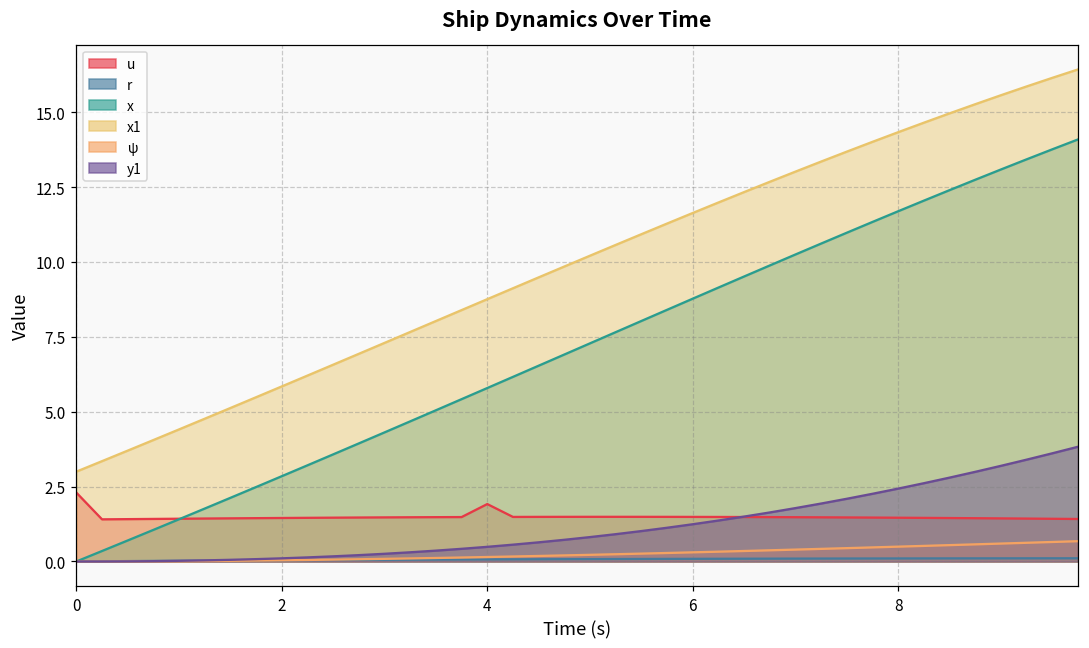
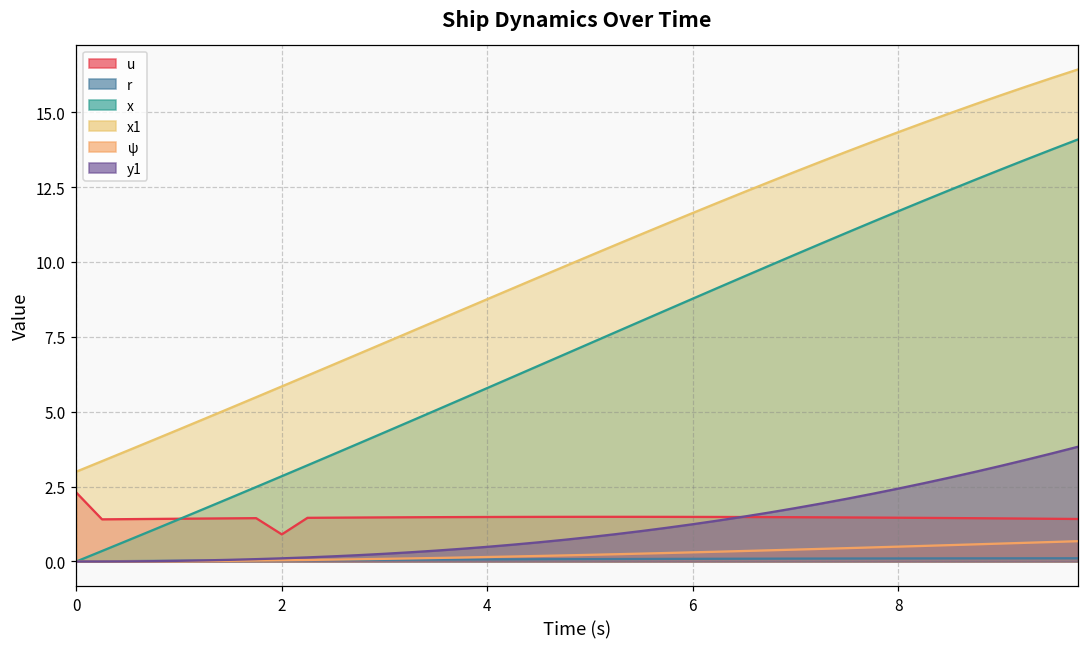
  {
    "u": {
      "0": 2.3,
-     "2": 1.5,
-     "4": 1.9,
+     "2": 0.9,
+     "4": 1.5,
      "6": 1.5,
      "8": 1.5
    }
  }
